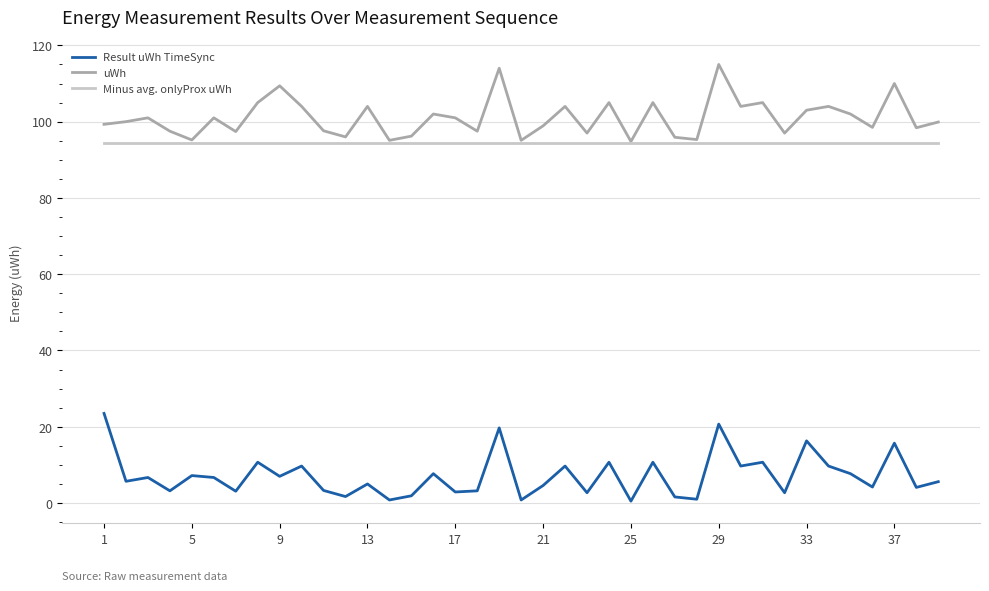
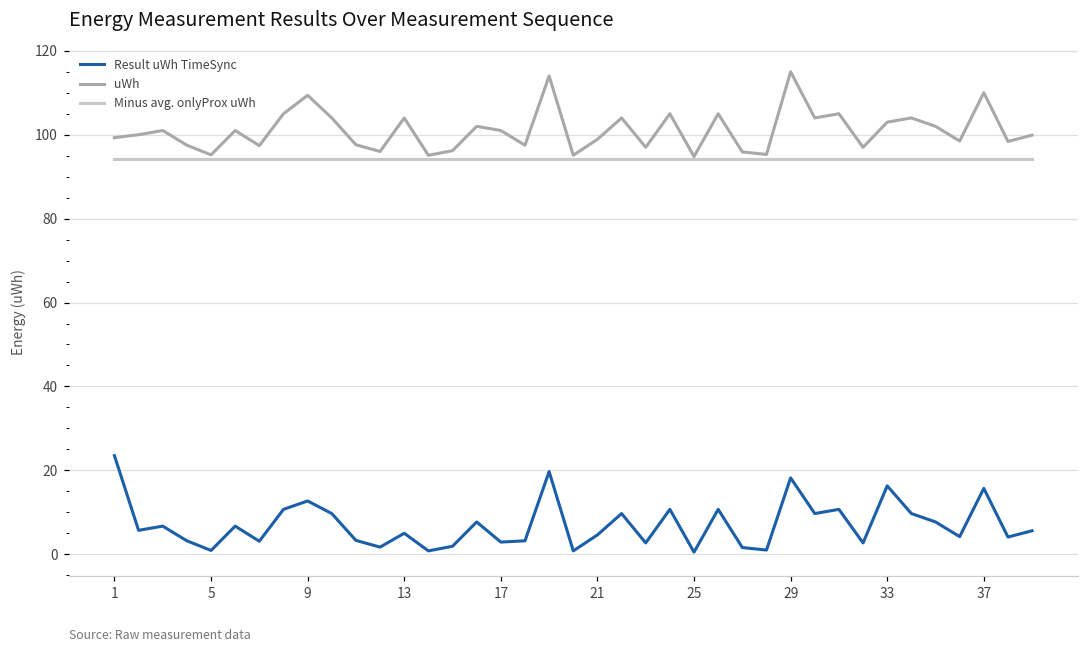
  {
    "Result uWh TimeSync": {
      "1": 24,
-     "5": 7,
-     "9": 7,
+     "5": 1,
+     "9": 13,
      "13": 5,
      "17": 3,
      "21": 5,
      "25": 1,
-     "29": 21,
+     "29": 18,
      "33": 16,
      "37": 16
    }
  }
